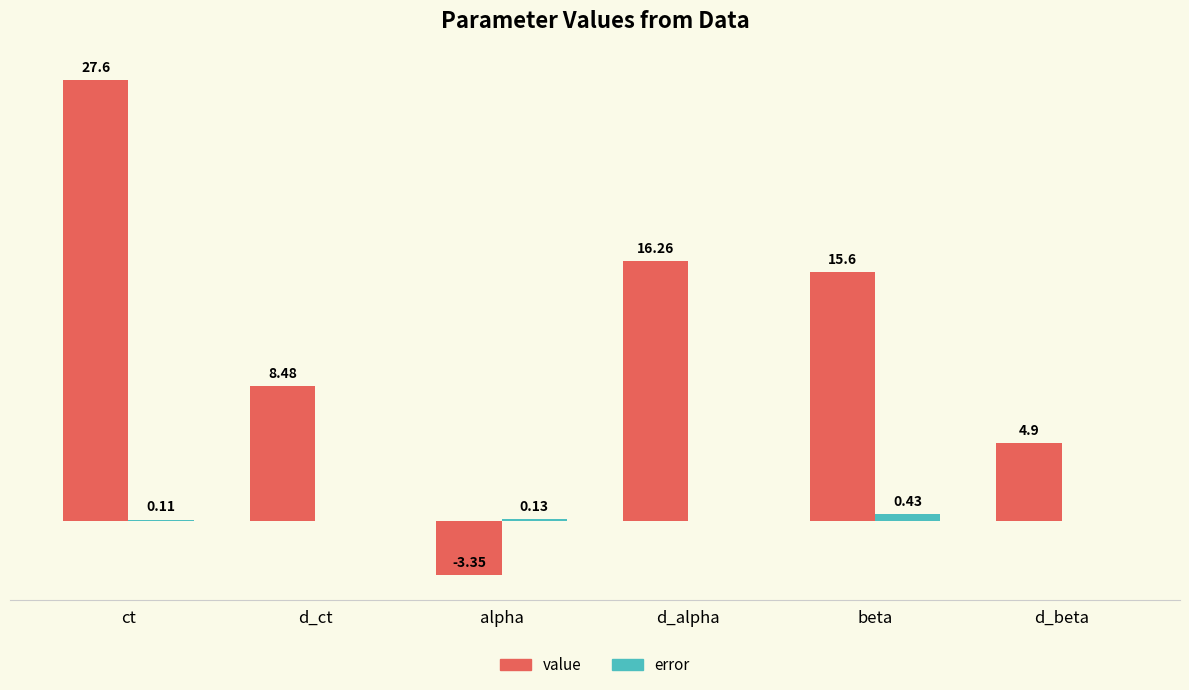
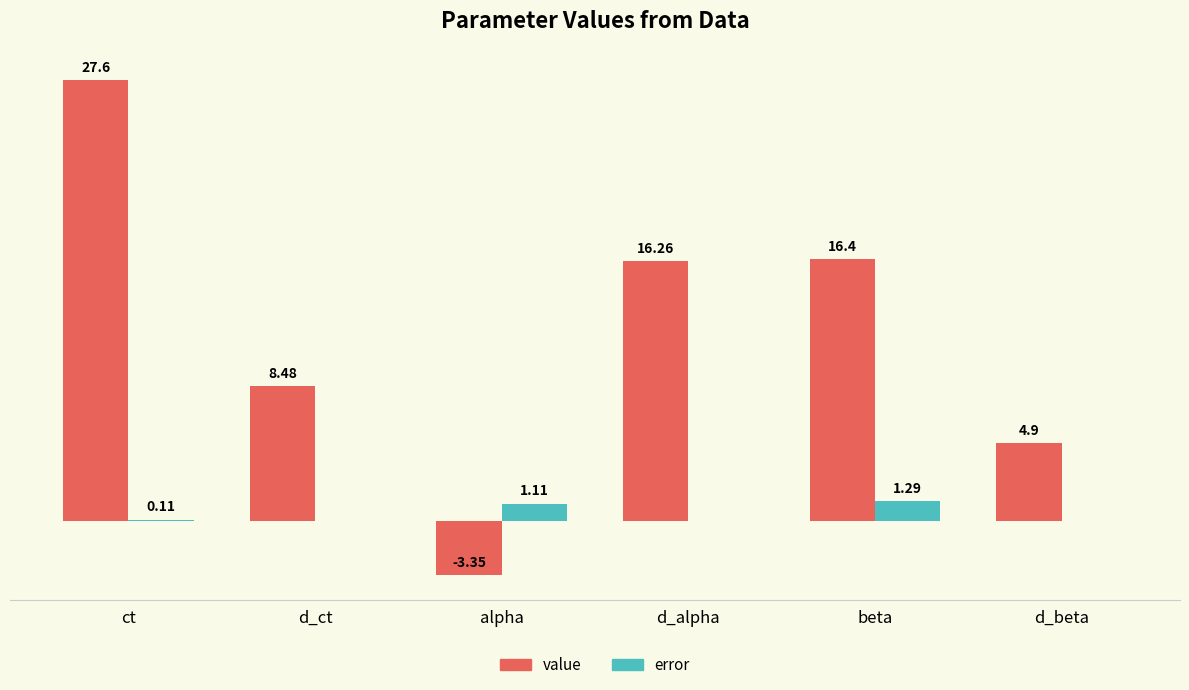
  {
    "value": {
      "ct": 27.6,
      "d_ct": 8.48,
      "alpha": -3.35,
      "d_alpha": 16.26,
-     "beta": 15.6,
+     "beta": 16.4,
      "d_beta": 4.9
    },
    "error": {
      "ct": 0.11,
-     "alpha": 0.13,
-     "beta": 0.43
+     "alpha": 1.11,
+     "beta": 1.29
    }
  }
